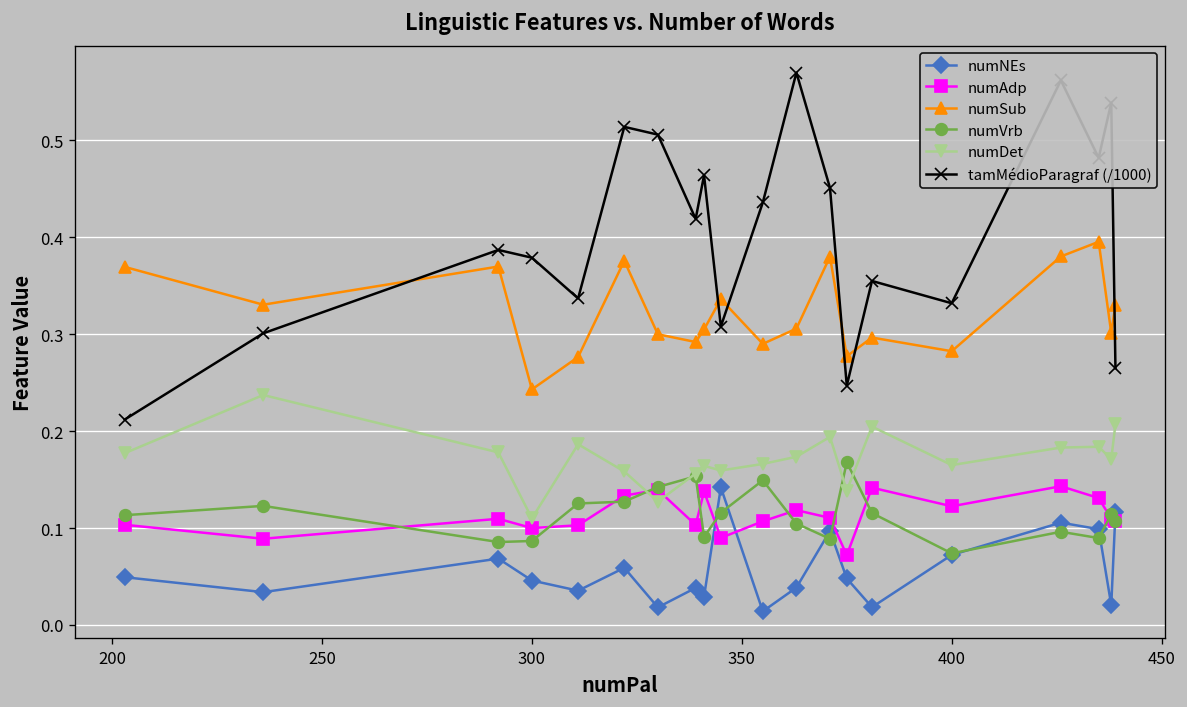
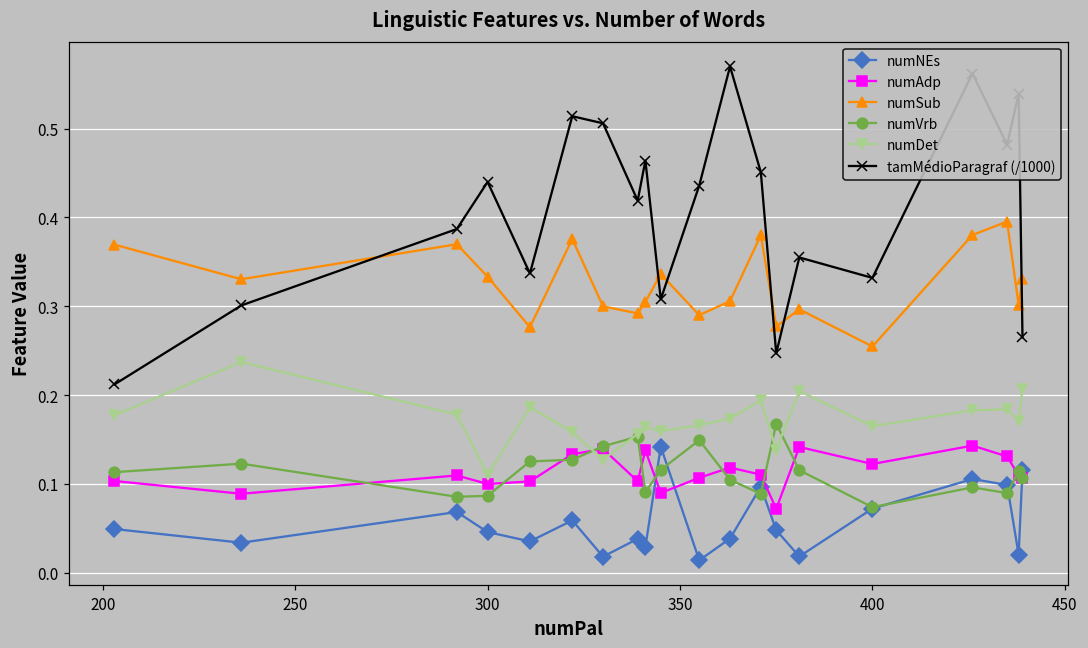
  {
    "numNEs": {
      "300": 0.05
    },
    "numAdp": {
      "300": 0.10,
      "400": 0.12
    },
    "numSub": {
-     "300": 0.24,
-     "400": 0.28
+     "300": 0.33,
+     "400": 0.25
    },
    "numVrb": {
      "300": 0.09
    },
    "numDet": {
      "300": 0.11,
      "400": 0.17
    },
    "tamMédioParagraf (/1000)": {
-     "300": 0.38,
+     "300": 0.44,
      "400": 0.33
    }
  }
